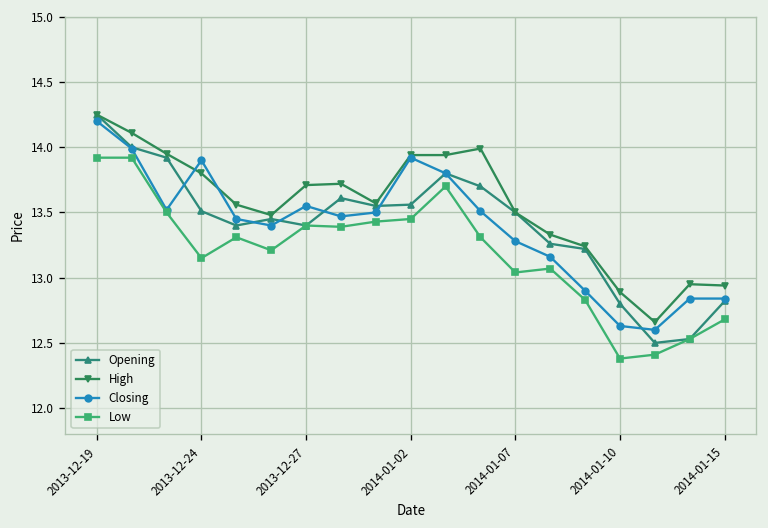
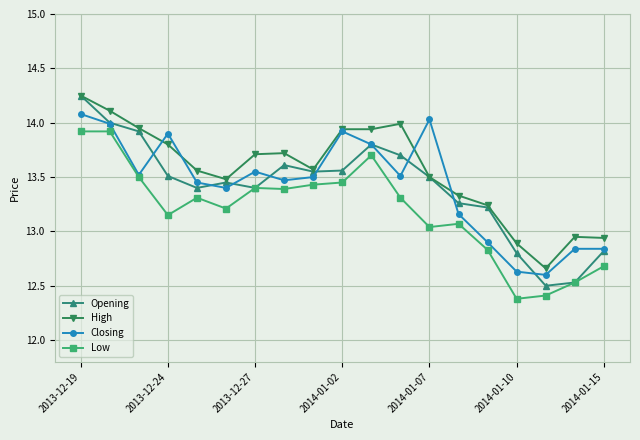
  {
    "Closing": {
-     "2013-12-19": 14.20,
+     "2013-12-19": 14.08,
      "2013-12-24": 13.90,
      "2013-12-27": 13.55,
-     "2014-01-07": 13.28,
+     "2014-01-07": 14.03,
      "2014-01-10": 12.63
    }
  }
